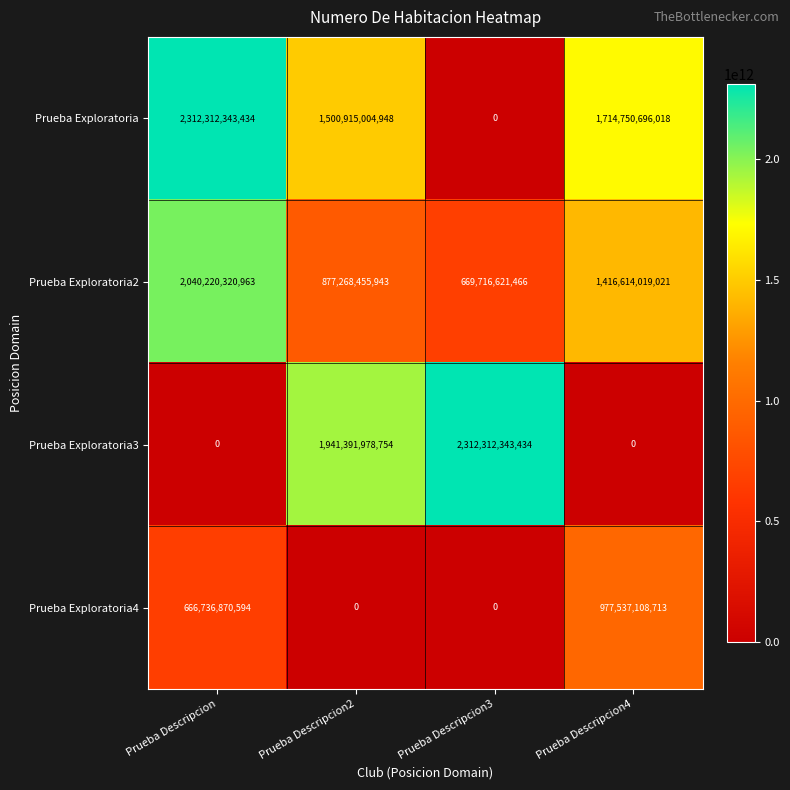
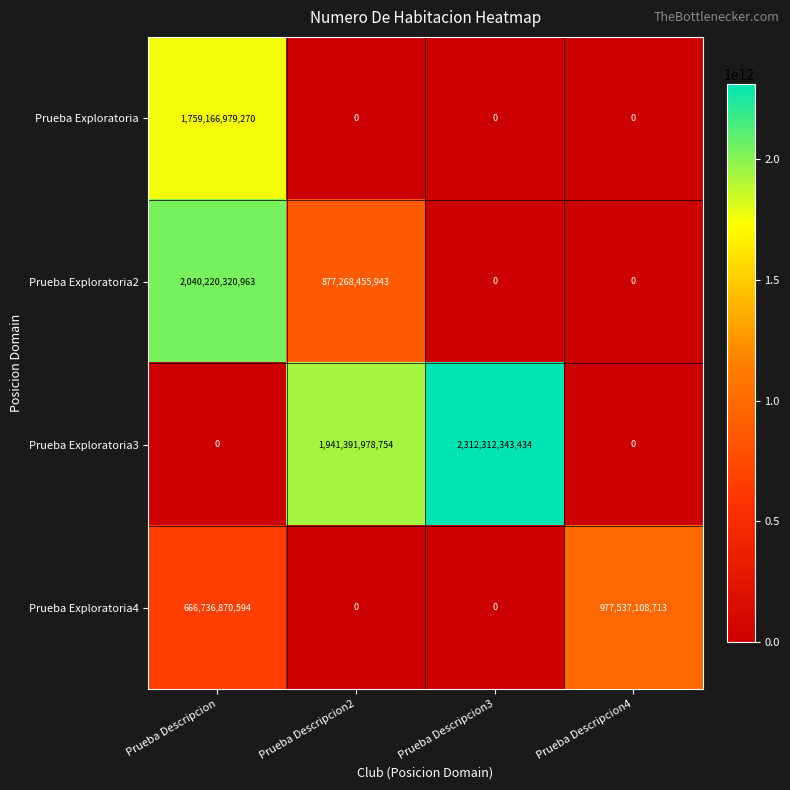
  {
    "Prueba Exploratoria": {
-     "Prueba Descripcion": "2,312,312,343,434",
-     "Prueba Descripcion2": "1,500,915,004,948",
+     "Prueba Descripcion": "1,759,166,979,270",
+     "Prueba Descripcion2": "0",
      "Prueba Descripcion3": "0",
-     "Prueba Descripcion4": "1,714,750,696,018"
+     "Prueba Descripcion4": "0"
    },
    "Prueba Exploratoria2": {
      "Prueba Descripcion": "2,040,220,320,963",
      "Prueba Descripcion2": "877,268,455,943",
-     "Prueba Descripcion3": "669,716,621,466",
-     "Prueba Descripcion4": "1,416,614,019,021"
+     "Prueba Descripcion3": "0",
+     "Prueba Descripcion4": "0"
    },
    "Prueba Exploratoria3": {
      "Prueba Descripcion": "0",
      "Prueba Descripcion2": "1,941,391,978,754",
      "Prueba Descripcion3": "2,312,312,343,434",
      "Prueba Descripcion4": "0"
    },
    "Prueba Exploratoria4": {
      "Prueba Descripcion": "666,736,870,594",
      "Prueba Descripcion2": "0",
      "Prueba Descripcion3": "0",
      "Prueba Descripcion4": "977,537,108,713"
    }
  }
